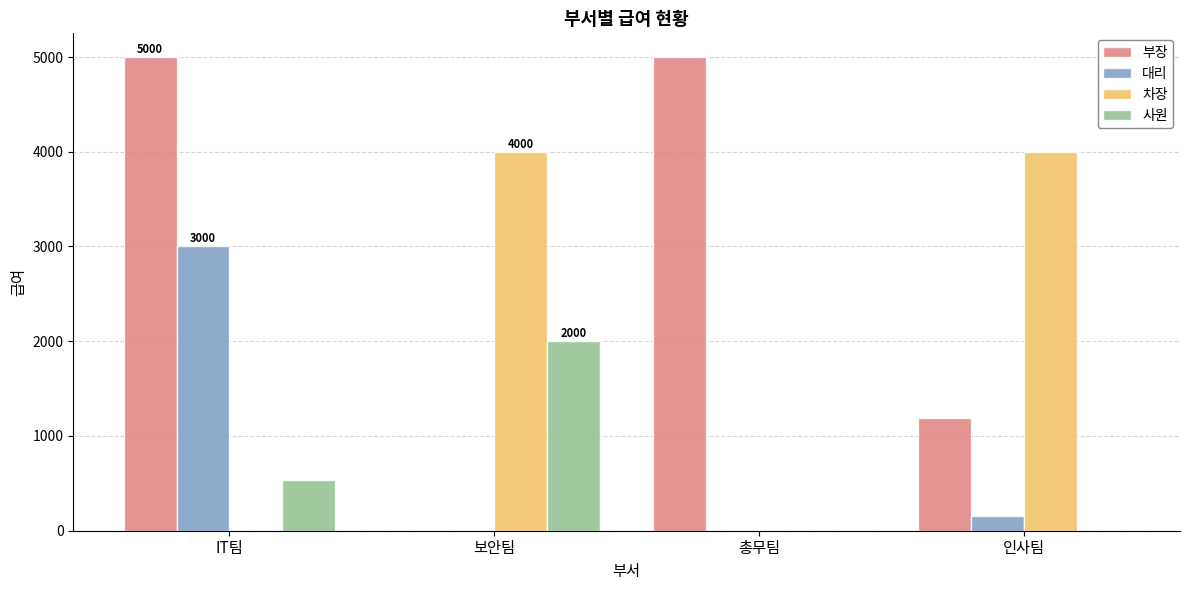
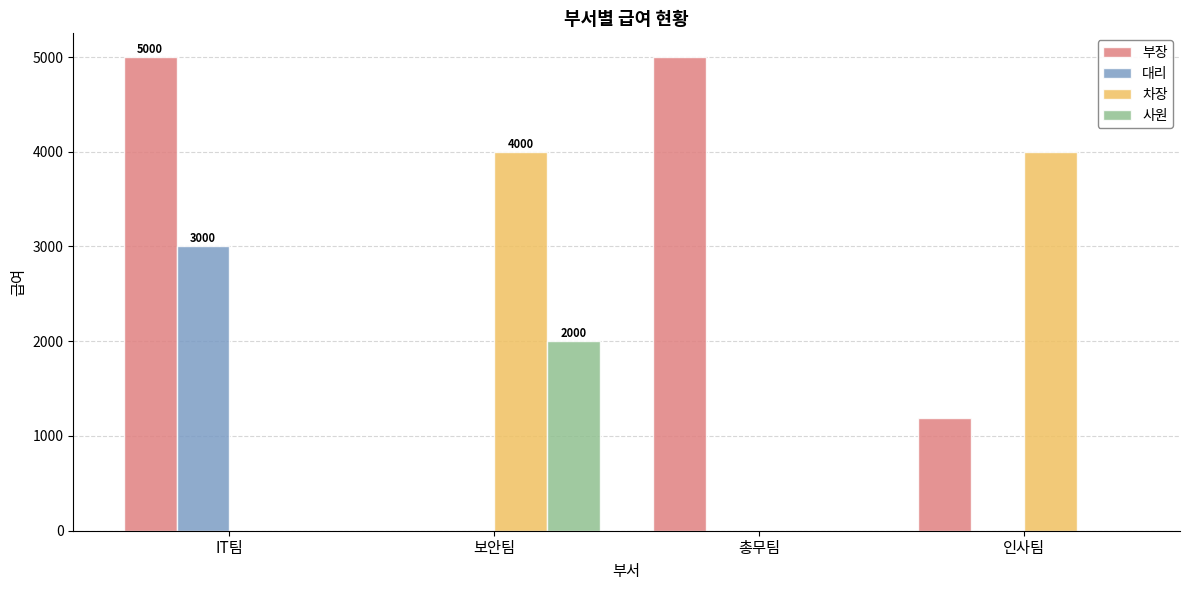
  {
    "부장": {
      "IT팀": 5000
    },
    "대리": {
      "보안팀": 0,
      "총무팀": 0,
-     "인사팀": 200
+     "인사팀": 0
    },
    "차장": {
      "보안팀": 4000
    },
    "사원": {
-     "IT팀": 500,
+     "IT팀": 0,
      "총무팀": 0,
      "인사팀": 0
    }
  }
